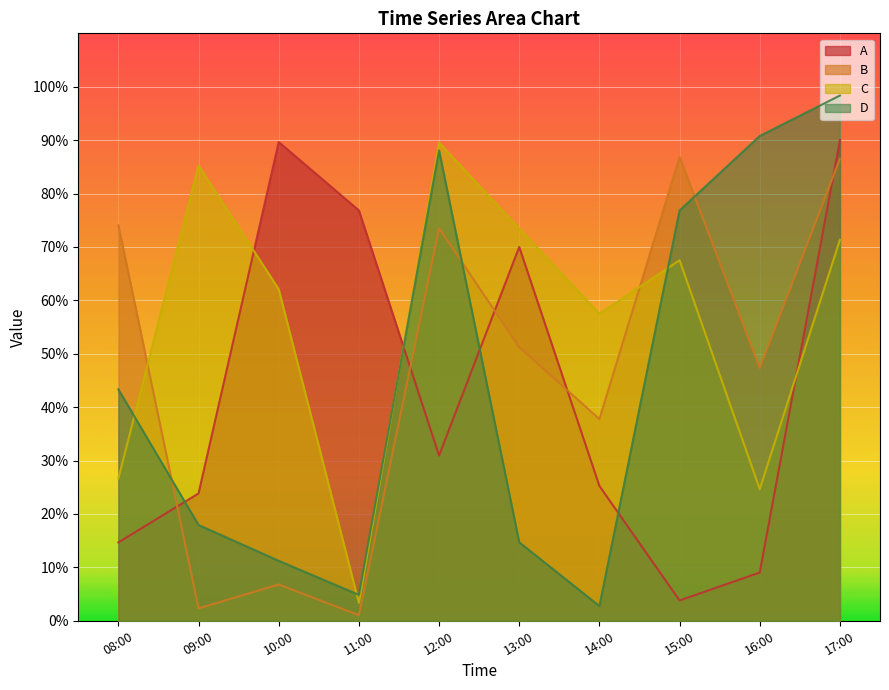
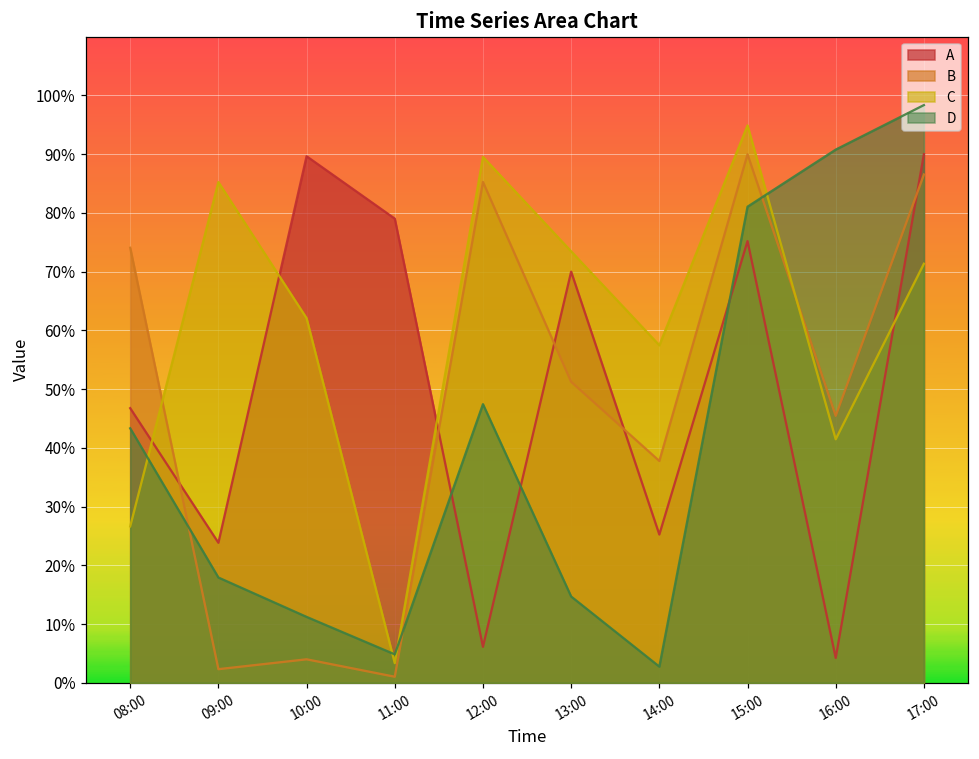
  {
    "A": {
-     "08:00": "15%",
+     "08:00": "47%",
      "09:00": "24%",
      "10:00": "90%",
-     "11:00": "77%",
-     "12:00": "31%",
+     "11:00": "79%",
+     "12:00": "6%",
      "13:00": "70%",
      "14:00": "25%",
-     "15:00": "4%",
-     "16:00": "9%",
+     "15:00": "75%",
+     "16:00": "4%",
      "17:00": "90%"
    },
    "B": {
      "08:00": "74%",
      "09:00": "2%",
-     "10:00": "7%",
+     "10:00": "4%",
      "11:00": "1%",
-     "12:00": "74%",
+     "12:00": "85%",
      "13:00": "51%",
      "14:00": "38%",
-     "15:00": "87%",
-     "16:00": "47%",
+     "15:00": "90%",
+     "16:00": "45%",
      "17:00": "87%"
    },
    "C": {
      "08:00": "27%",
      "09:00": "85%",
      "10:00": "62%",
      "11:00": "3%",
      "12:00": "90%",
      "13:00": "73%",
      "14:00": "57%",
-     "15:00": "68%",
-     "16:00": "25%",
+     "15:00": "95%",
+     "16:00": "41%",
      "17:00": "71%"
    },
    "D": {
      "08:00": "43%",
      "09:00": "18%",
      "10:00": "11%",
      "11:00": "5%",
-     "12:00": "88%",
+     "12:00": "47%",
      "13:00": "15%",
      "14:00": "3%",
-     "15:00": "77%",
+     "15:00": "81%",
      "16:00": "91%"
    }
  }
